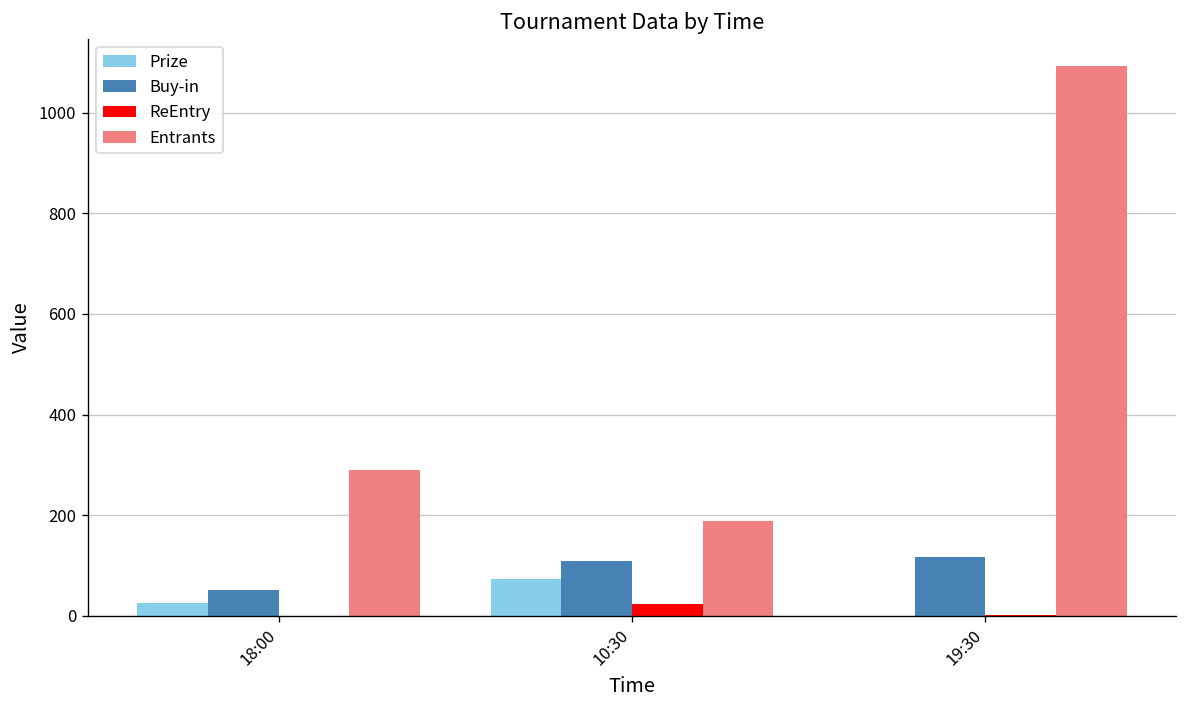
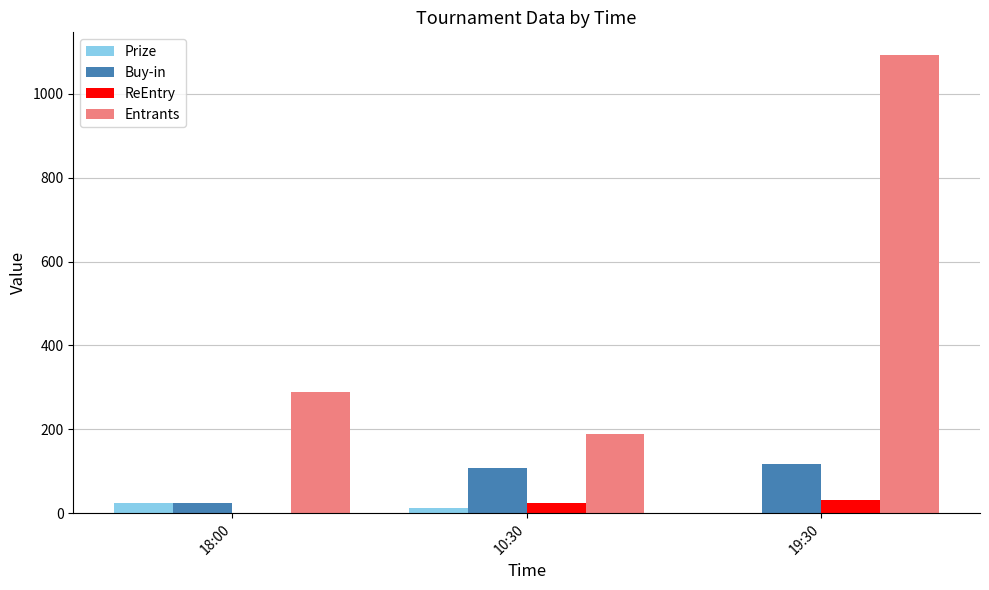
  {
    "Prize": {
      "18:00": 30,
-     "10:30": 70,
+     "10:30": 10,
      "19:30": 0
    },
    "Buy-in": {
-     "18:00": 50,
+     "18:00": 30,
      "10:30": 110,
      "19:30": 120
    },
    "ReEntry": {
      "18:00": 0,
      "10:30": 20,
-     "19:30": 0
+     "19:30": 30
    },
    "Entrants": {
      "18:00": 290,
      "10:30": 190,
      "19:30": 1090
    }
  }
